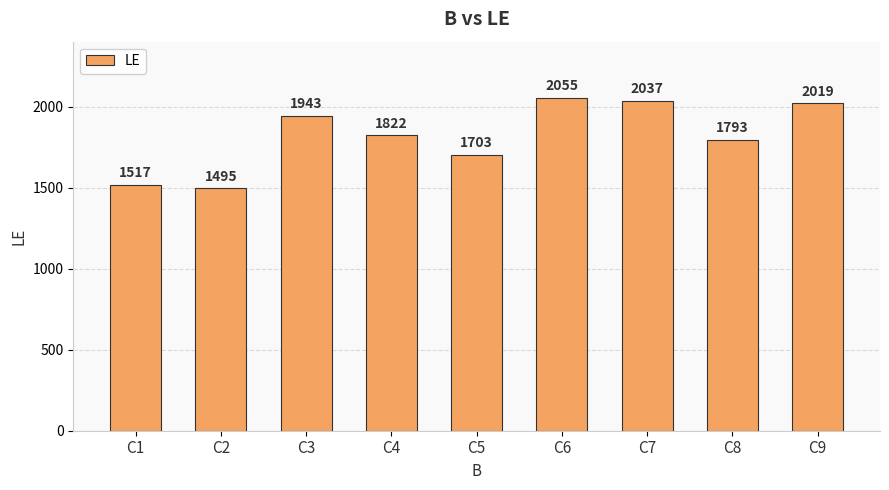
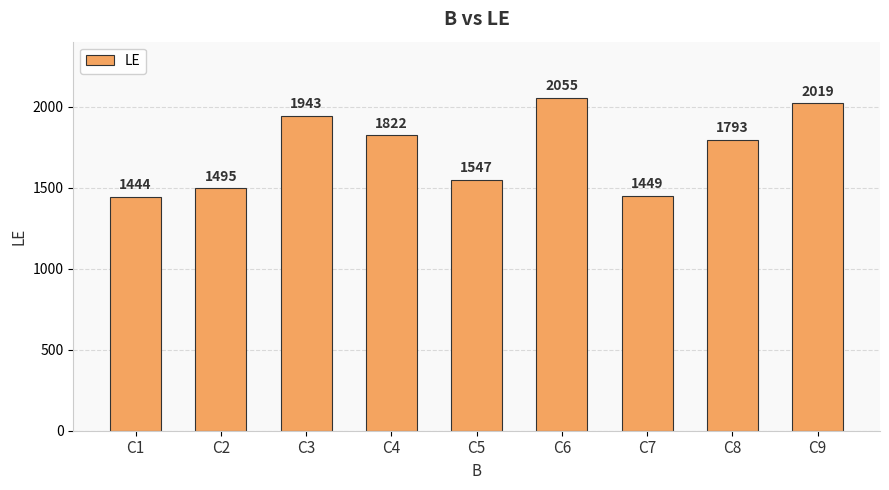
  {
-   "C1": 1517,
+   "C1": 1444,
    "C2": 1495,
    "C3": 1943,
    "C4": 1822,
-   "C5": 1703,
+   "C5": 1547,
    "C6": 2055,
-   "C7": 2037,
+   "C7": 1449,
    "C8": 1793,
    "C9": 2019
  }
